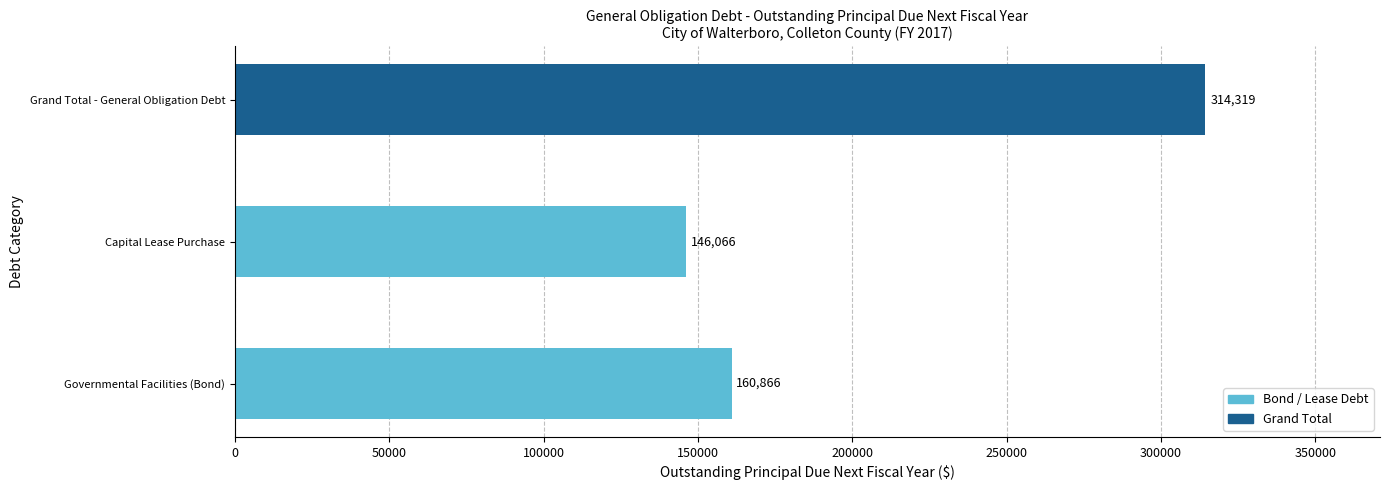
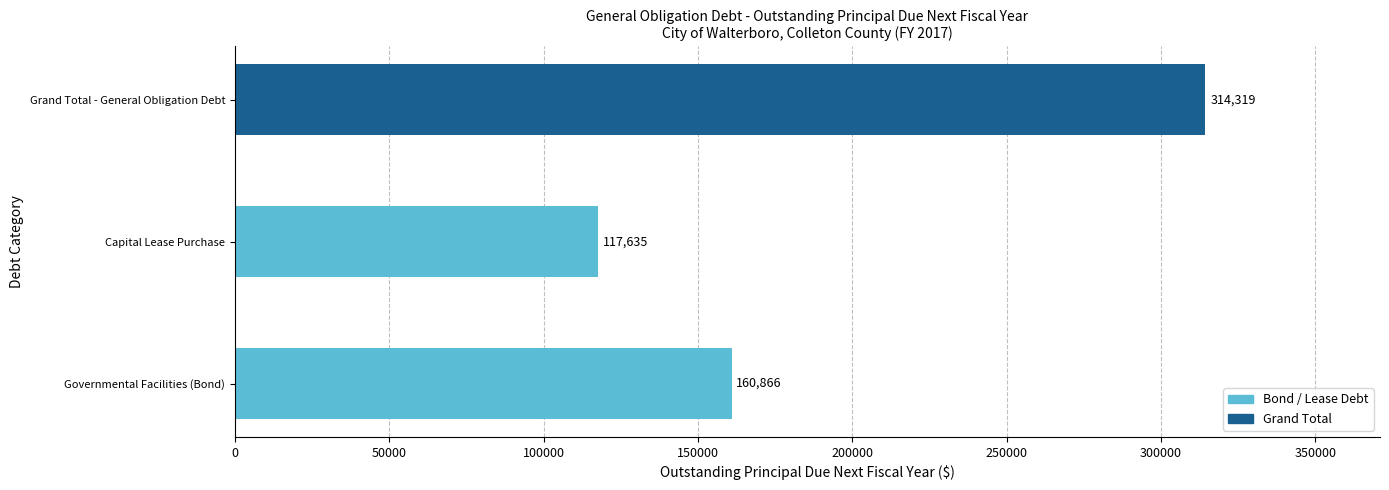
  {
    "Grand Total - General Obligation Debt": "314,319",
-   "Capital Lease Purchase": "146,066",
+   "Capital Lease Purchase": "117,635",
    "Governmental Facilities (Bond)": "160,866"
  }
